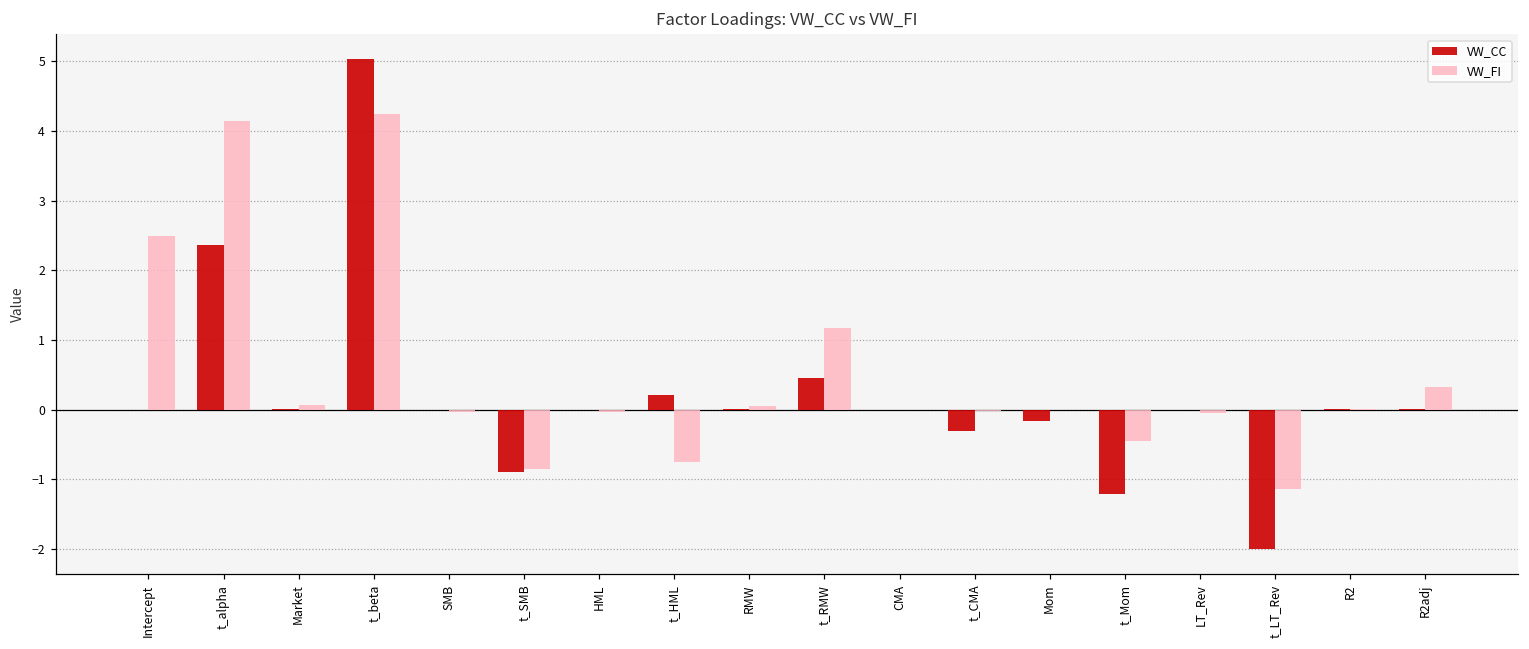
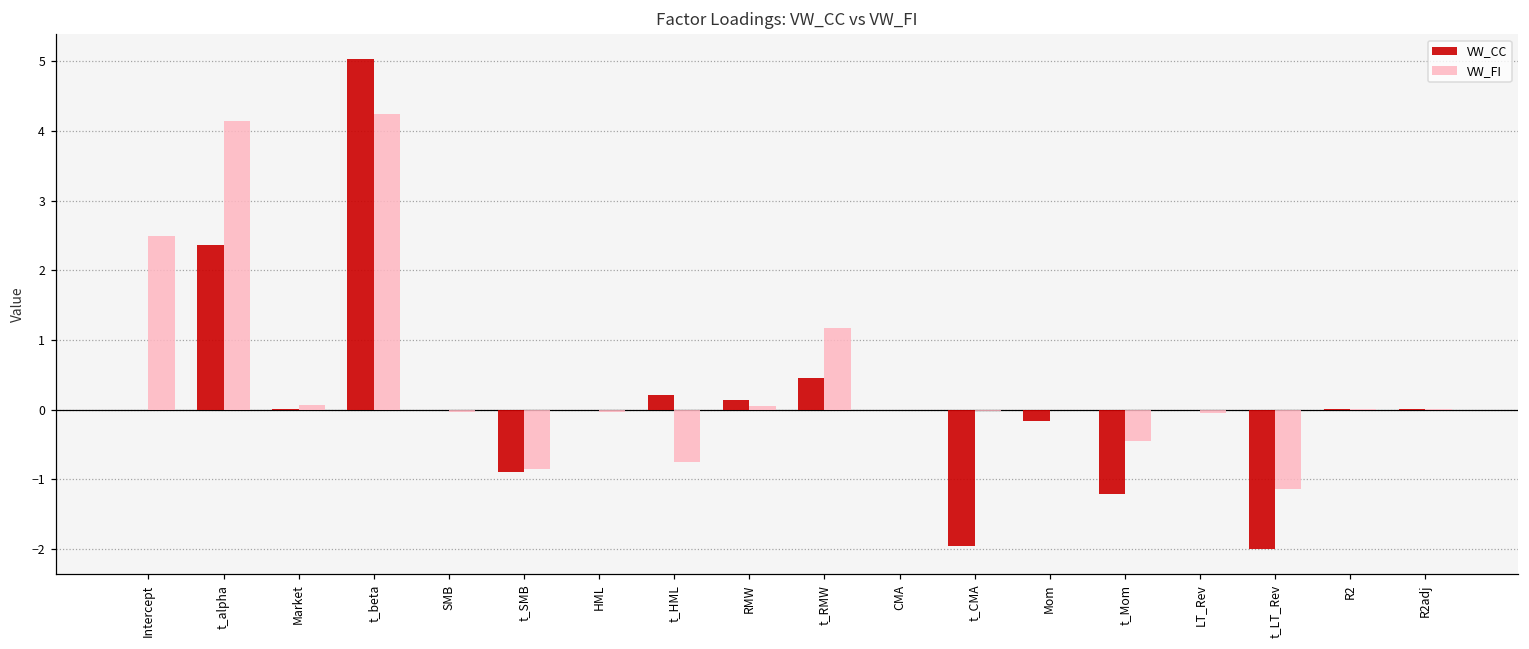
  {
    "VW_CC": {
      "t_alpha": 2.4,
      "t_beta": 5.0,
      "t_SMB": -0.9,
      "t_HML": 0.2,
-     "RMW": 0.0,
+     "RMW": 0.1,
      "t_RMW": 0.5,
-     "t_CMA": -0.3,
+     "t_CMA": -2.0,
      "Mom": -0.2,
      "t_Mom": -1.2,
      "t_LT_Rev": -2.0
    },
    "VW_FI": {
      "Intercept": 2.5,
      "t_alpha": 4.1,
      "Market": 0.1,
      "t_beta": 4.2,
      "t_SMB": -0.8,
      "t_HML": -0.7,
      "RMW": 0.0,
      "t_RMW": 1.2,
      "t_Mom": -0.4,
      "LT_Rev": 0.0,
      "t_LT_Rev": -1.1,
-     "R2adj": 0.3
+     "R2adj": 0.0
    }
  }
